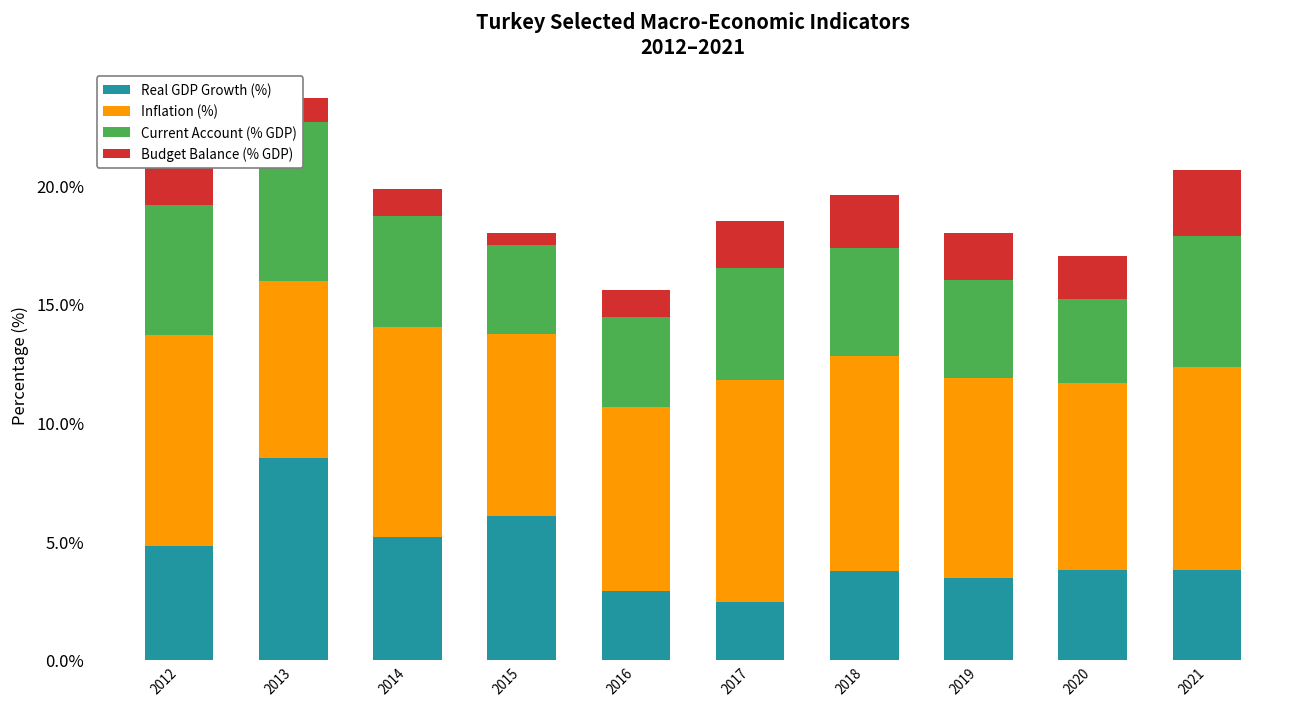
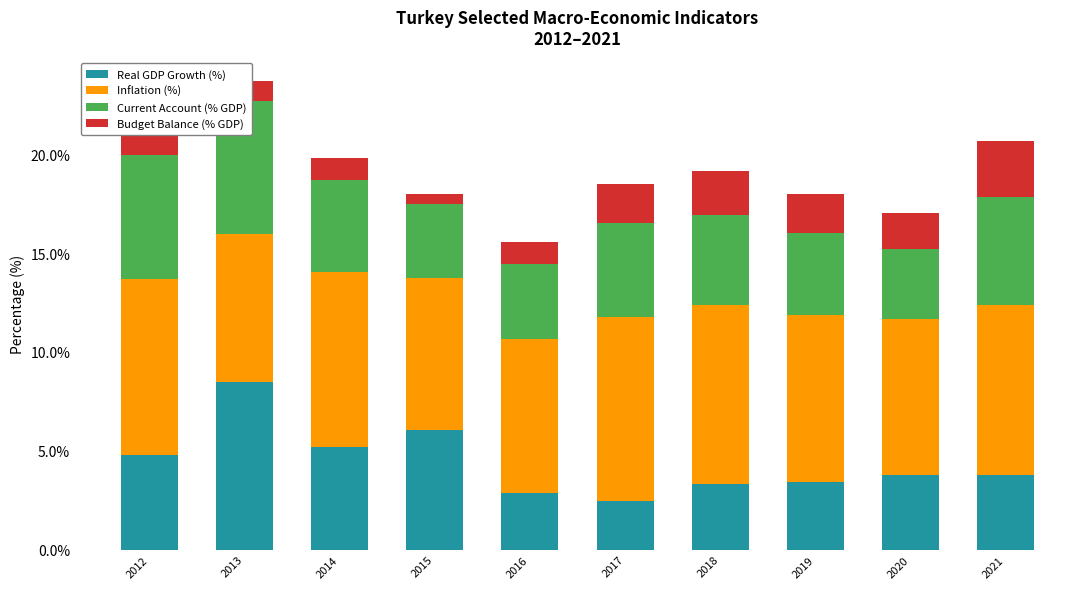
  {
    "Real GDP Growth (%)": {
      "2012": "4.8%",
      "2013": "8.5%",
      "2014": "5.2%",
      "2015": "6.1%",
      "2016": "2.9%",
      "2017": "2.5%",
-     "2018": "3.7%",
+     "2018": "3.3%",
      "2019": "3.4%",
      "2020": "3.8%",
      "2021": "3.8%"
    },
    "Inflation (%)": {
      "2012": "8.9%",
      "2013": "7.5%",
      "2014": "8.9%",
      "2015": "7.7%",
      "2016": "7.8%",
      "2017": "9.3%",
      "2018": "9.1%",
      "2019": "8.5%",
      "2020": "7.9%",
      "2021": "8.6%"
    },
    "Current Account (% GDP)": {
-     "2012": "5.5%",
+     "2012": "6.3%",
      "2014": "4.7%",
      "2015": "3.7%",
      "2016": "3.8%",
      "2017": "4.7%",
      "2018": "4.6%",
      "2019": "4.1%",
      "2020": "3.6%",
      "2021": "5.5%"
    },
    "Budget Balance (% GDP)": {
      "2014": "1.1%",
      "2015": "0.5%",
      "2016": "1.1%",
      "2017": "2.0%",
      "2018": "2.2%",
      "2019": "2.0%",
      "2020": "1.8%",
      "2021": "2.8%"
    }
  }
